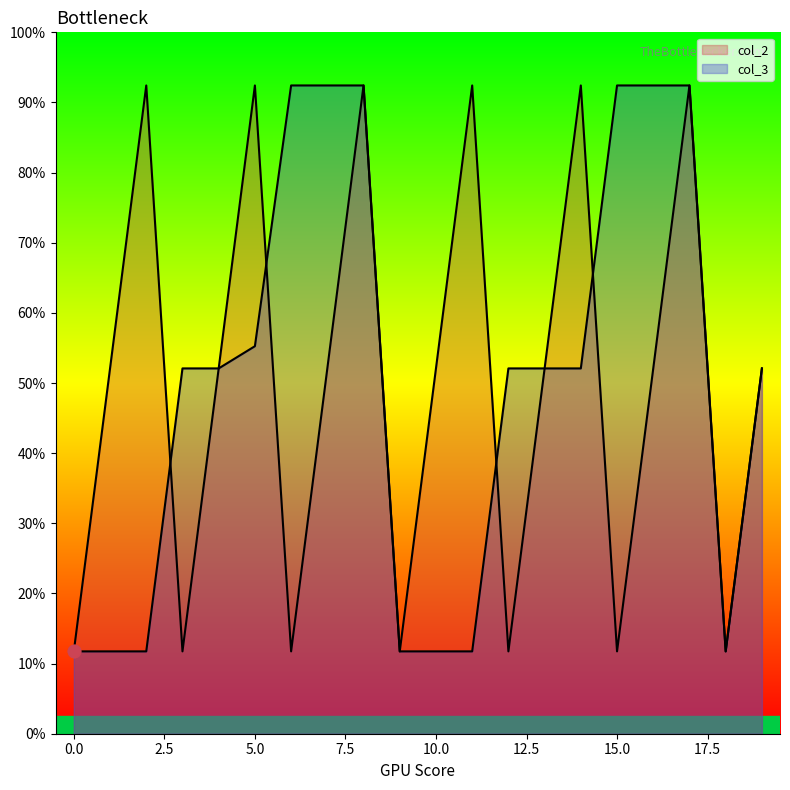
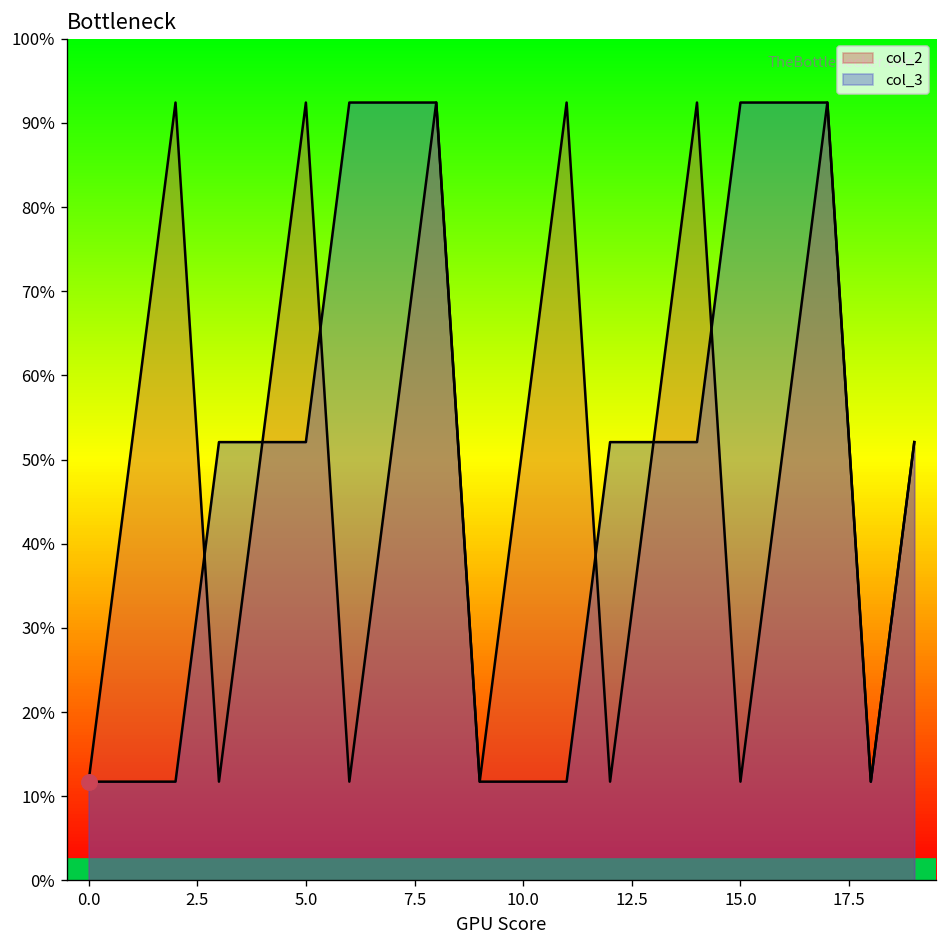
  {
    "col_3": {
-     "5.0": "55%",
+     "5.0": "52%",
      "10.0": "12%",
      "15.0": "92%"
    }
  }
